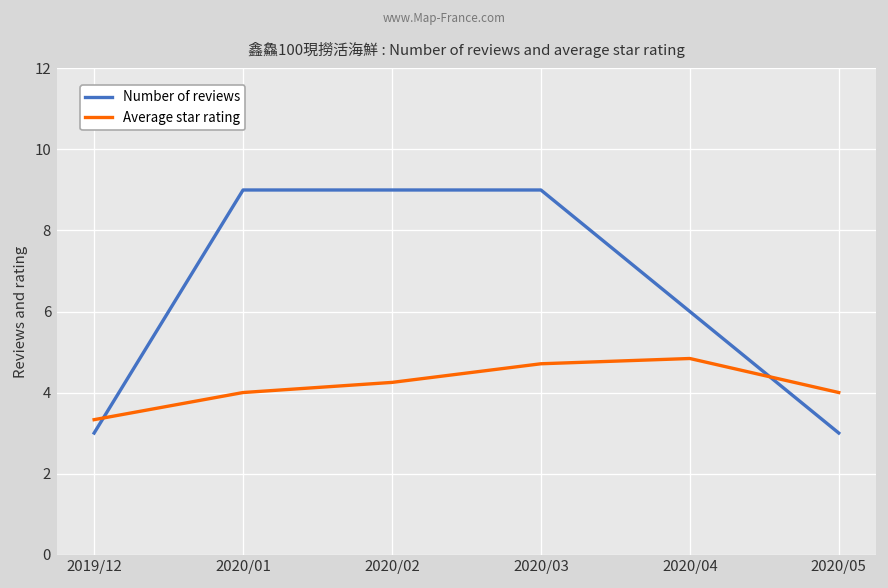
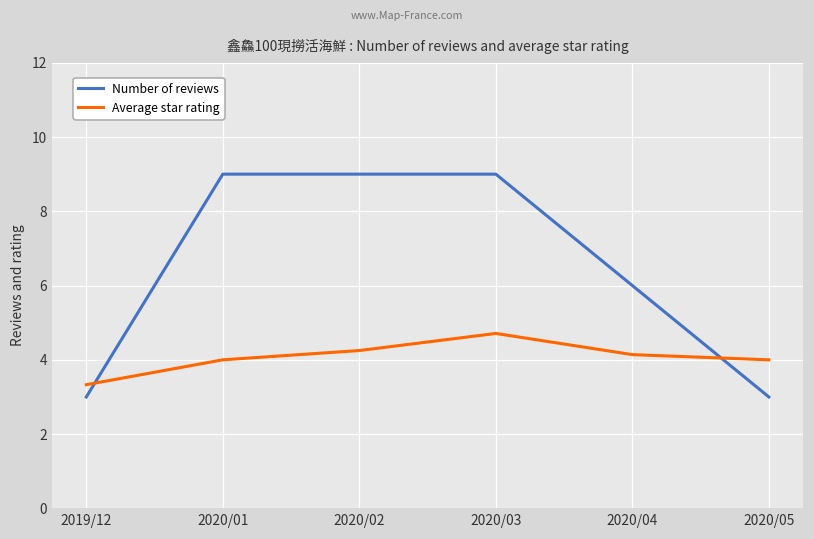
  {
    "Number of reviews": {
      "2019/12": 3.0,
      "2020/01": 9.0,
      "2020/02": 9.0,
      "2020/03": 9.0,
      "2020/04": 6.0,
      "2020/05": 3.0
    },
    "Average star rating": {
      "2019/12": 3.3,
      "2020/01": 4.0,
      "2020/02": 4.3,
      "2020/03": 4.7,
-     "2020/04": 4.8,
+     "2020/04": 4.1,
      "2020/05": 4.0
    }
  }
